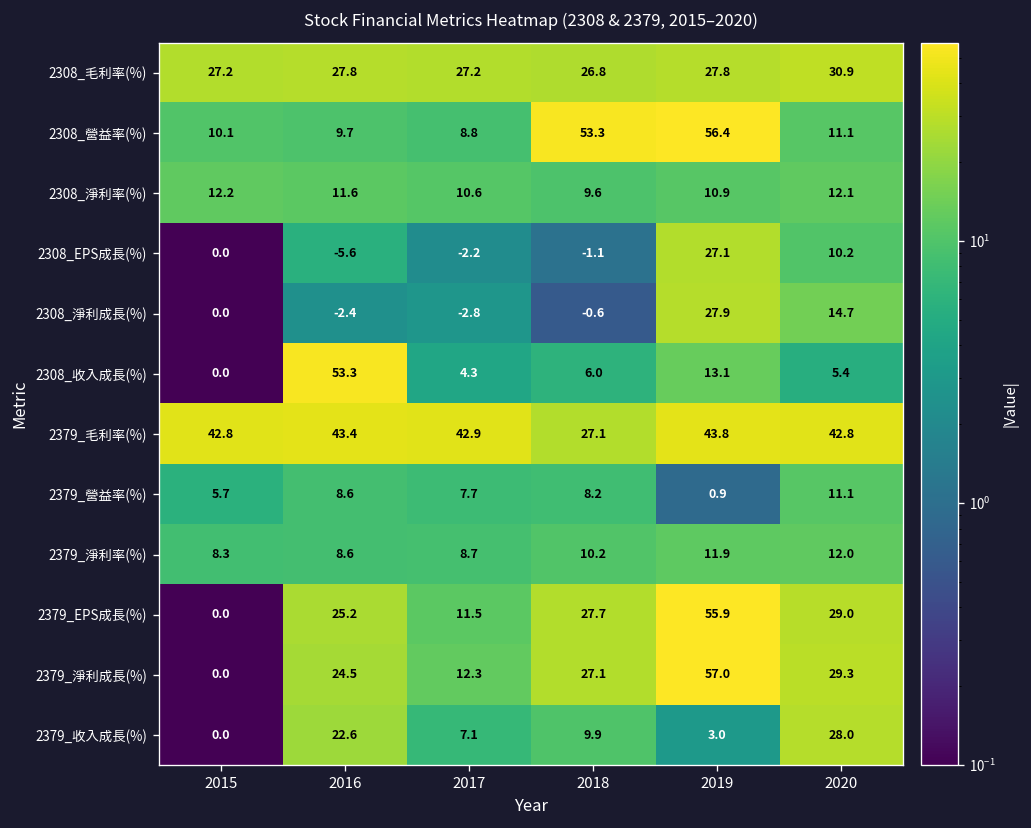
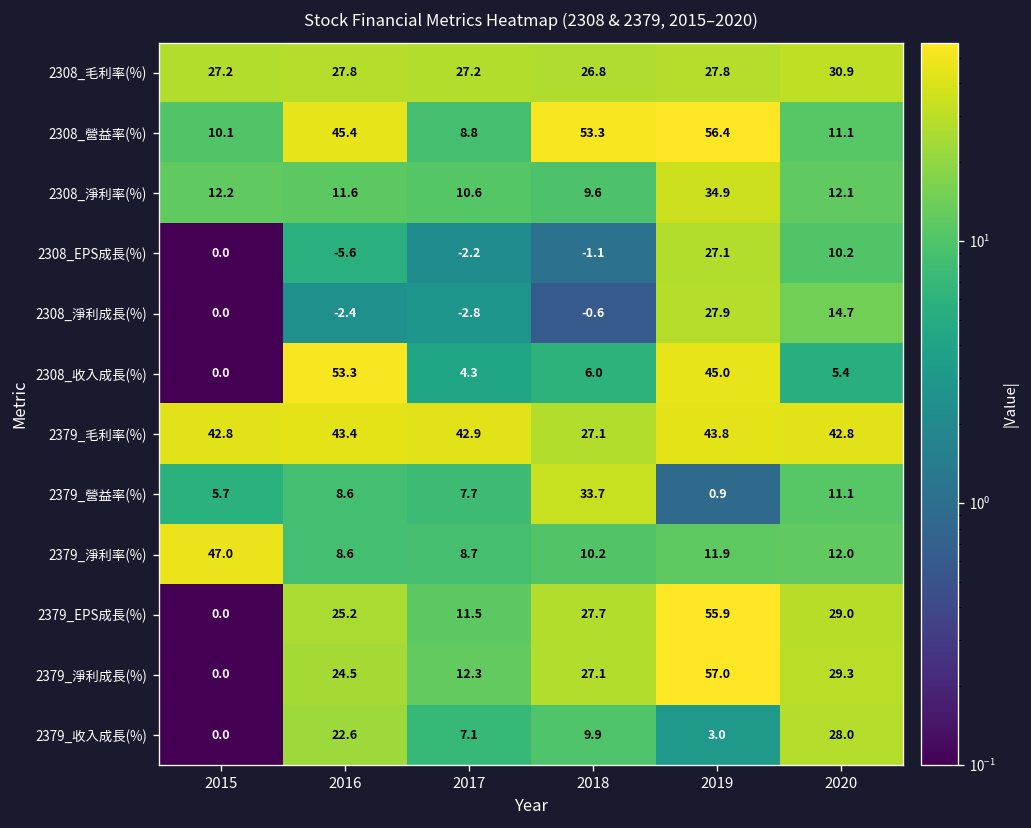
  {
    "2308_毛利率(%)": {
      "2015": 27.2,
      "2016": 27.8,
      "2017": 27.2,
      "2018": 26.8,
      "2019": 27.8,
      "2020": 30.9
    },
    "2308_營益率(%)": {
      "2015": 10.1,
-     "2016": 9.7,
+     "2016": 45.4,
      "2017": 8.8,
      "2018": 53.3,
      "2019": 56.4,
      "2020": 11.1
    },
    "2308_淨利率(%)": {
      "2015": 12.2,
      "2016": 11.6,
      "2017": 10.6,
      "2018": 9.6,
-     "2019": 10.9,
+     "2019": 34.9,
      "2020": 12.1
    },
    "2308_EPS成長(%)": {
      "2015": 0.0,
      "2016": -5.6,
      "2017": -2.2,
      "2018": -1.1,
      "2019": 27.1,
      "2020": 10.2
    },
    "2308_淨利成長(%)": {
      "2015": 0.0,
      "2016": -2.4,
      "2017": -2.8,
      "2018": -0.6,
      "2019": 27.9,
      "2020": 14.7
    },
    "2308_收入成長(%)": {
      "2015": 0.0,
      "2016": 53.3,
      "2017": 4.3,
      "2018": 6.0,
-     "2019": 13.1,
+     "2019": 45.0,
      "2020": 5.4
    },
    "2379_毛利率(%)": {
      "2015": 42.8,
      "2016": 43.4,
      "2017": 42.9,
      "2018": 27.1,
      "2019": 43.8,
      "2020": 42.8
    },
    "2379_營益率(%)": {
      "2015": 5.7,
      "2016": 8.6,
      "2017": 7.7,
-     "2018": 8.2,
+     "2018": 33.7,
      "2019": 0.9,
      "2020": 11.1
    },
    "2379_淨利率(%)": {
-     "2015": 8.3,
+     "2015": 47.0,
      "2016": 8.6,
      "2017": 8.7,
      "2018": 10.2,
      "2019": 11.9,
      "2020": 12.0
    },
    "2379_EPS成長(%)": {
      "2015": 0.0,
      "2016": 25.2,
      "2017": 11.5,
      "2018": 27.7,
      "2019": 55.9,
      "2020": 29.0
    },
    "2379_淨利成長(%)": {
      "2015": 0.0,
      "2016": 24.5,
      "2017": 12.3,
      "2018": 27.1,
      "2019": 57.0,
      "2020": 29.3
    },
    "2379_收入成長(%)": {
      "2015": 0.0,
      "2016": 22.6,
      "2017": 7.1,
      "2018": 9.9,
      "2019": 3.0,
      "2020": 28.0
    }
  }
